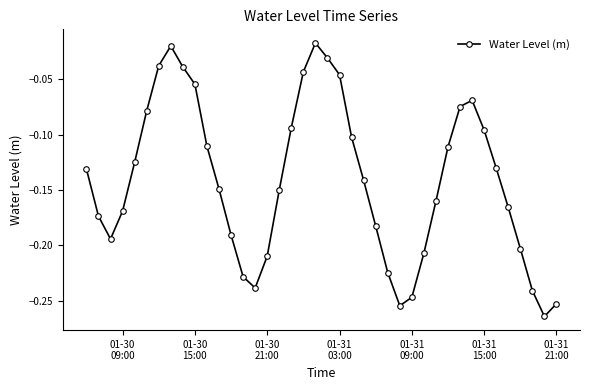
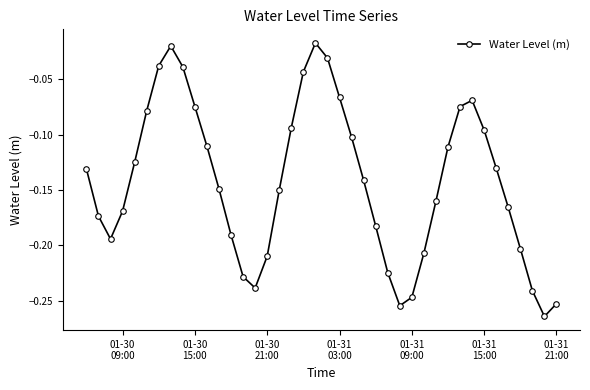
  {
    "01-30 09:00": -0.169,
-   "01-30 15:00": -0.054,
+   "01-30 15:00": -0.074,
    "01-30 21:00": -0.210,
-   "01-31 03:00": -0.046,
+   "01-31 03:00": -0.066,
    "01-31 09:00": -0.247,
    "01-31 15:00": -0.096,
    "01-31 21:00": -0.253
  }
